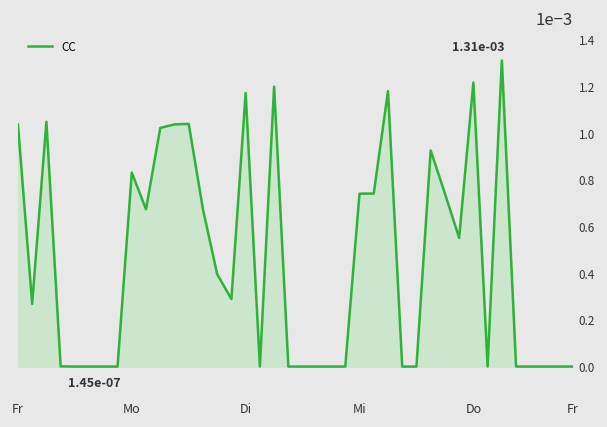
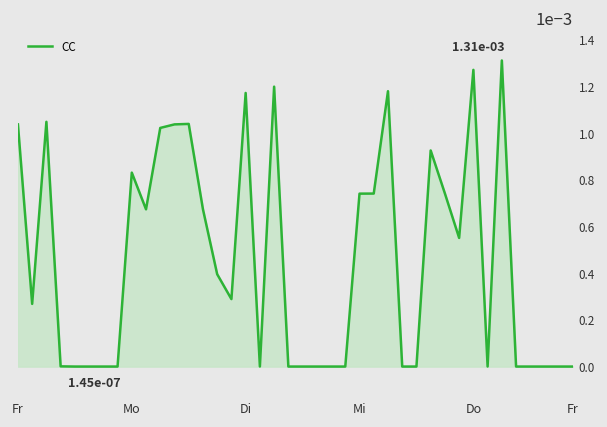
  {
    "Mo": 0.00083,
    "Di": 0.00117,
    "Mi": 0.00074,
-   "Do": 0.00122
+   "Do": 0.00127
  }
